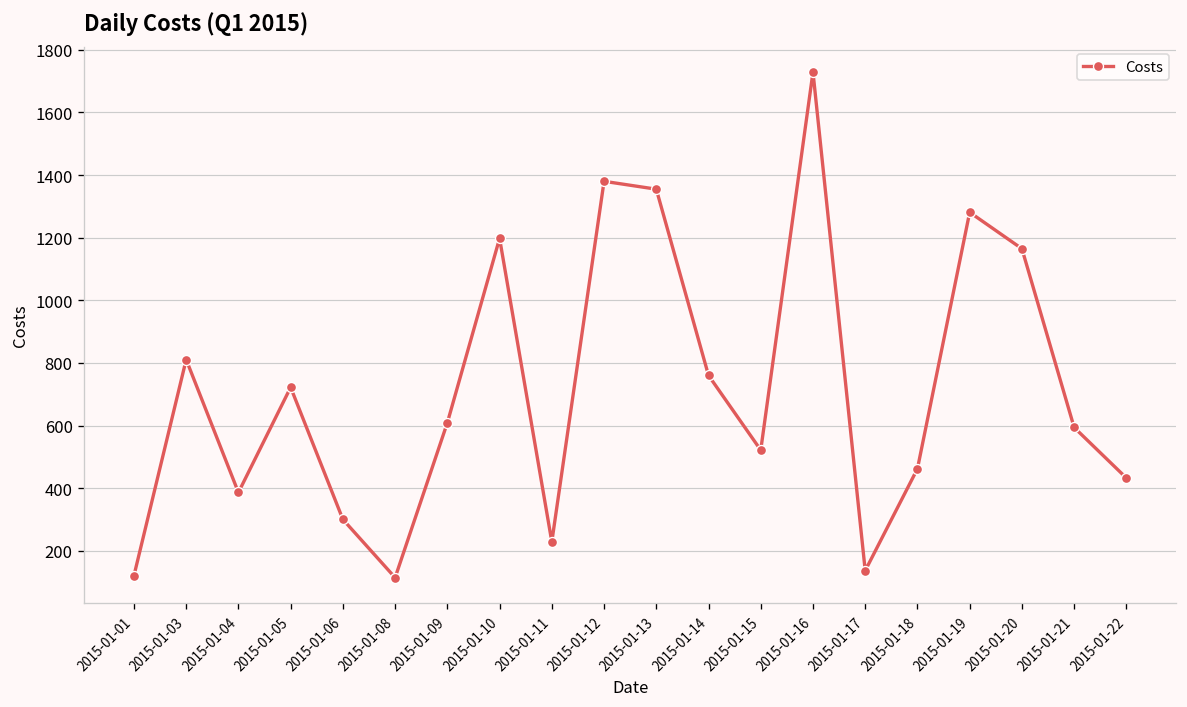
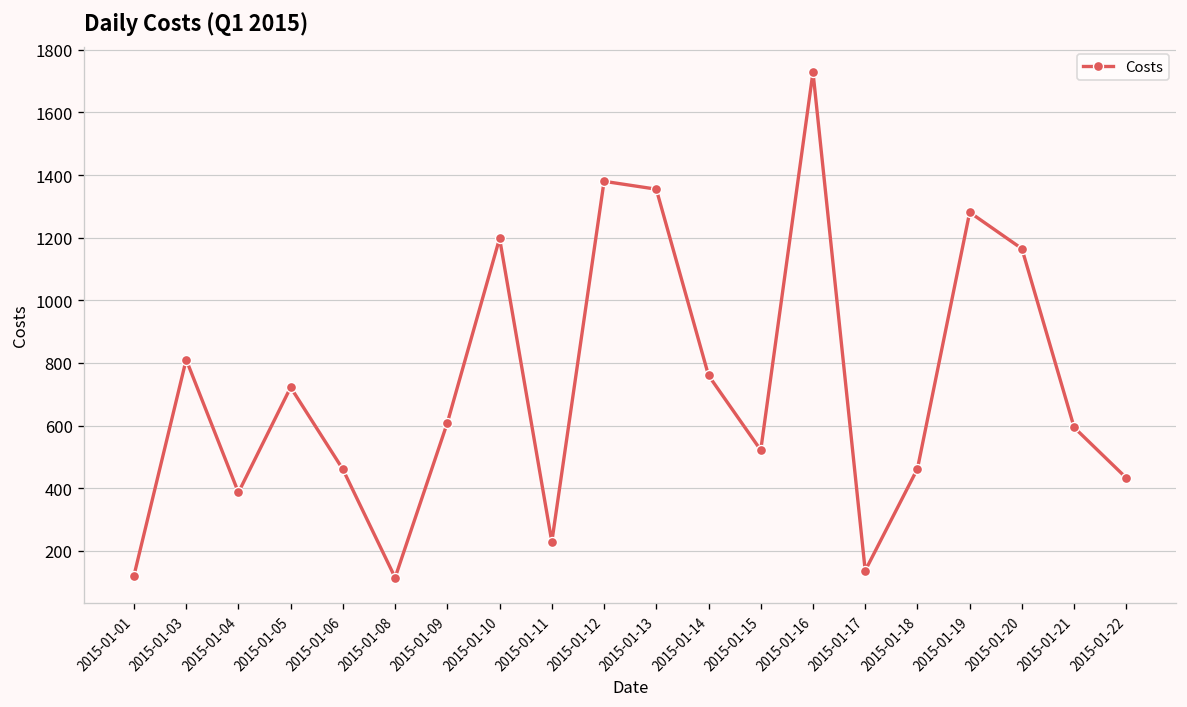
  {
    "2015-01-01": 120,
    "2015-01-03": 810,
    "2015-01-04": 390,
    "2015-01-05": 720,
-   "2015-01-06": 300,
+   "2015-01-06": 460,
    "2015-01-08": 110,
    "2015-01-09": 610,
    "2015-01-10": 1200,
    "2015-01-11": 230,
    "2015-01-12": 1380,
    "2015-01-13": 1350,
    "2015-01-14": 760,
    "2015-01-15": 520,
    "2015-01-16": 1730,
    "2015-01-17": 140,
    "2015-01-18": 460,
    "2015-01-19": 1280,
    "2015-01-20": 1160,
    "2015-01-21": 590,
    "2015-01-22": 430
  }
